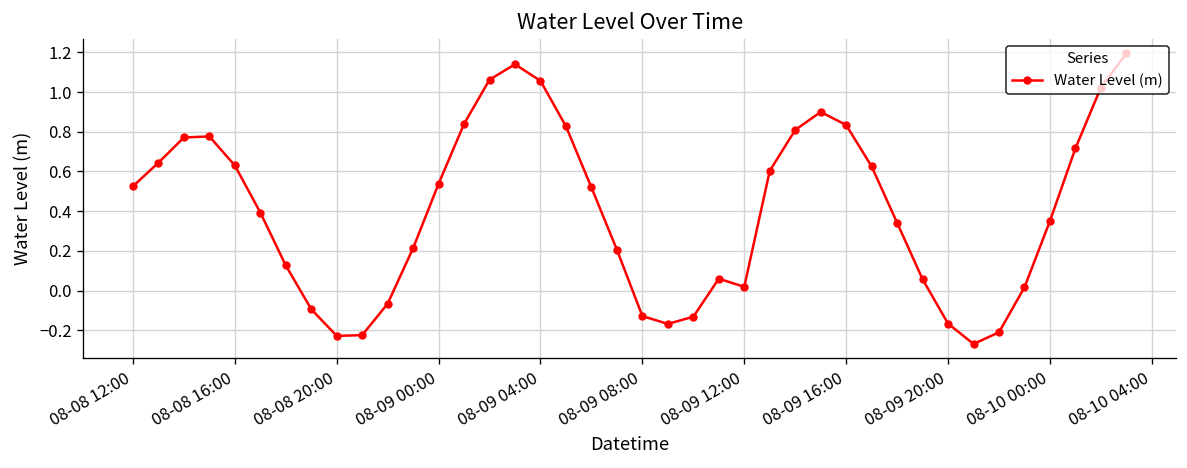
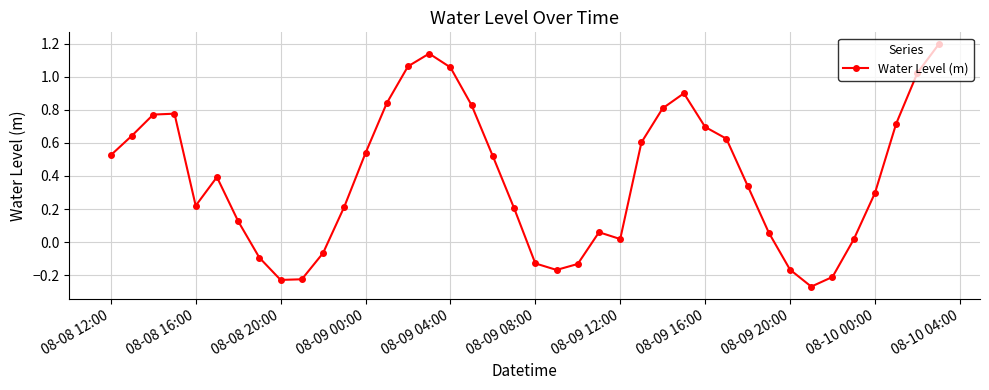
  {
    "08-08 12:00": 0.53,
-   "08-08 16:00": 0.63,
+   "08-08 16:00": 0.22,
    "08-08 20:00": -0.23,
    "08-09 00:00": 0.54,
    "08-09 04:00": 1.06,
    "08-09 08:00": -0.13,
    "08-09 12:00": 0.02,
-   "08-09 16:00": 0.83,
+   "08-09 16:00": 0.70,
    "08-09 20:00": -0.17,
-   "08-10 00:00": 0.35
+   "08-10 00:00": 0.30
  }
